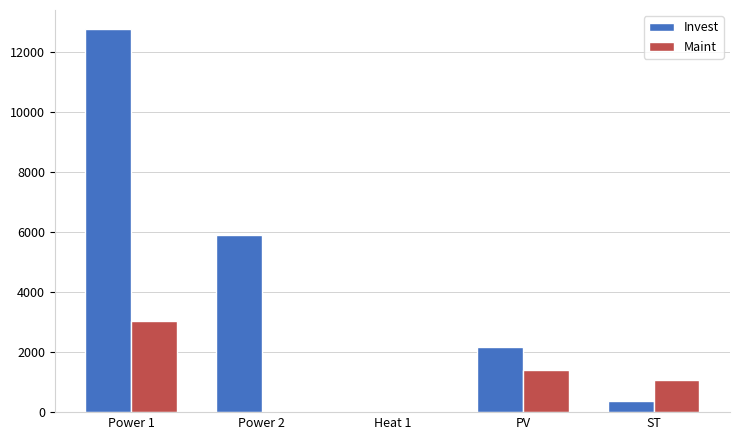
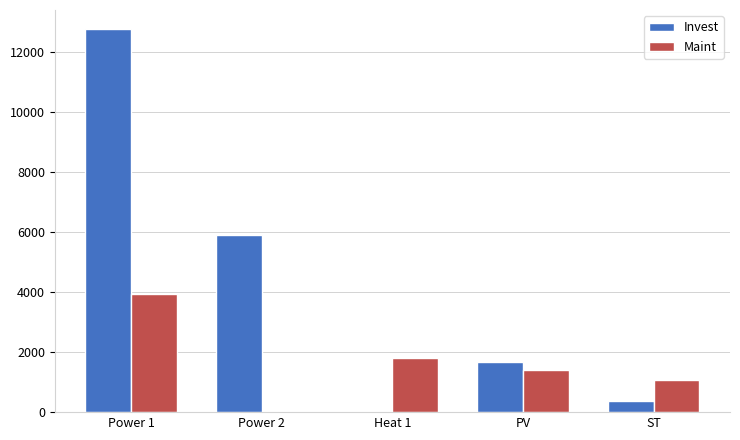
  {
    "Invest": {
      "Power 1": 12800,
      "Power 2": 5900,
      "Heat 1": 0,
-     "PV": 2200,
+     "PV": 1700,
      "ST": 400
    },
    "Maint": {
-     "Power 1": 3000,
+     "Power 1": 3900,
      "Power 2": 0,
-     "Heat 1": 0,
+     "Heat 1": 1800,
      "PV": 1400,
      "ST": 1100
    }
  }
